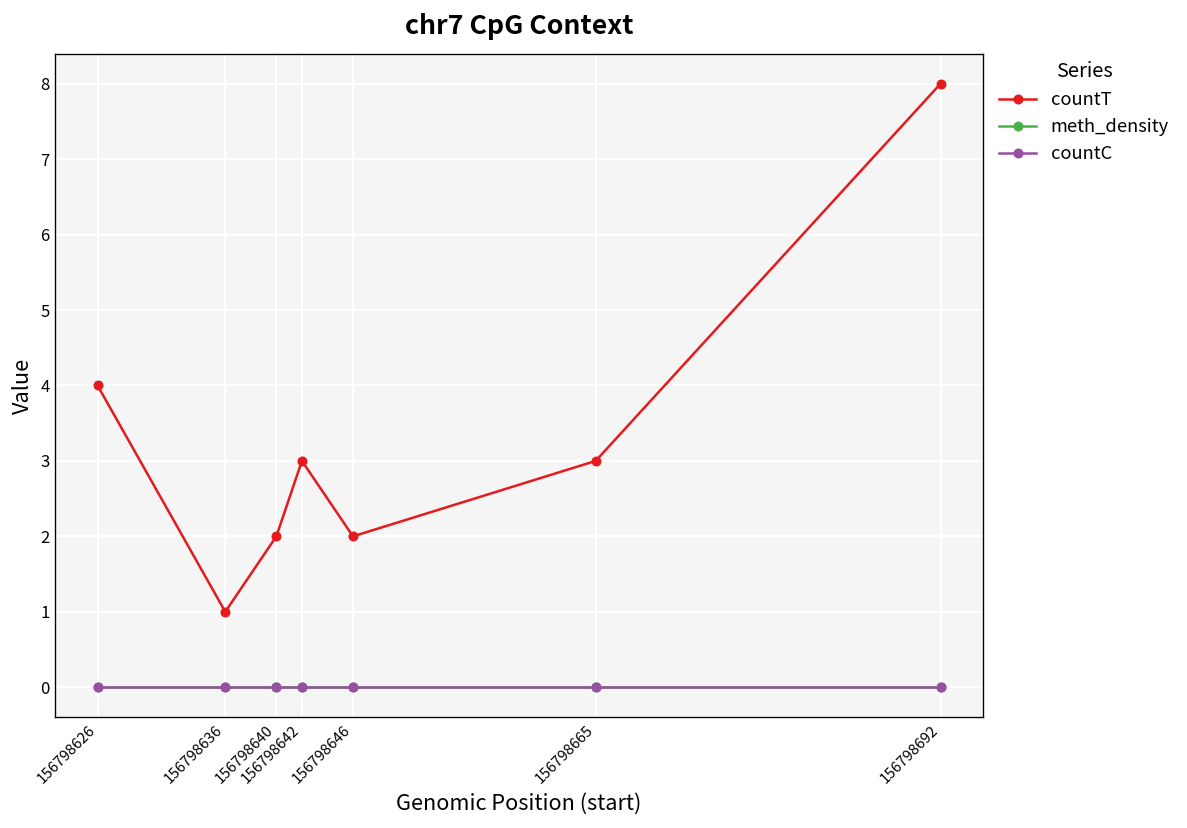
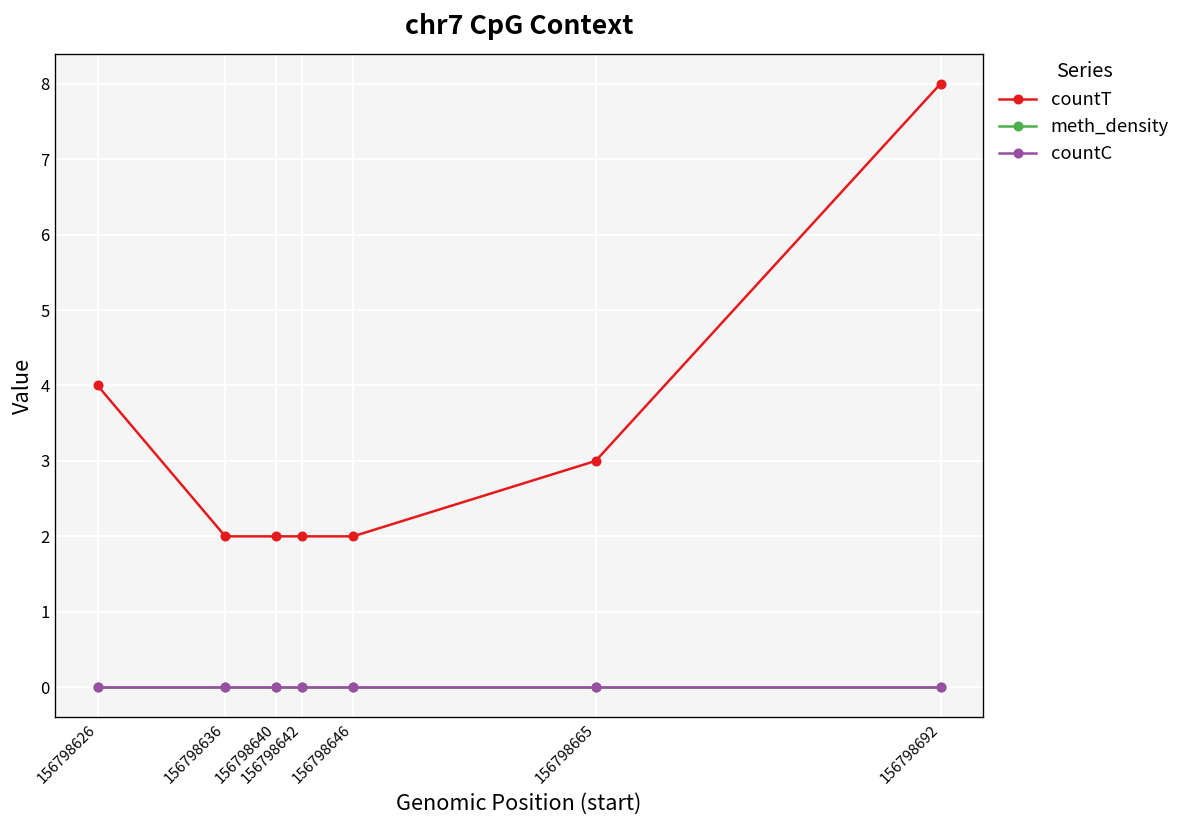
  {
    "countT": {
      "156798626": 4,
-     "156798636": 1,
+     "156798636": 2,
      "156798640": 2,
-     "156798642": 3,
+     "156798642": 2,
      "156798646": 2,
      "156798665": 3,
      "156798692": 8
    },
    "countC": {
      "156798626": 0,
      "156798636": 0,
      "156798640": 0,
      "156798642": 0,
      "156798646": 0,
      "156798665": 0,
      "156798692": 0
    }
  }
